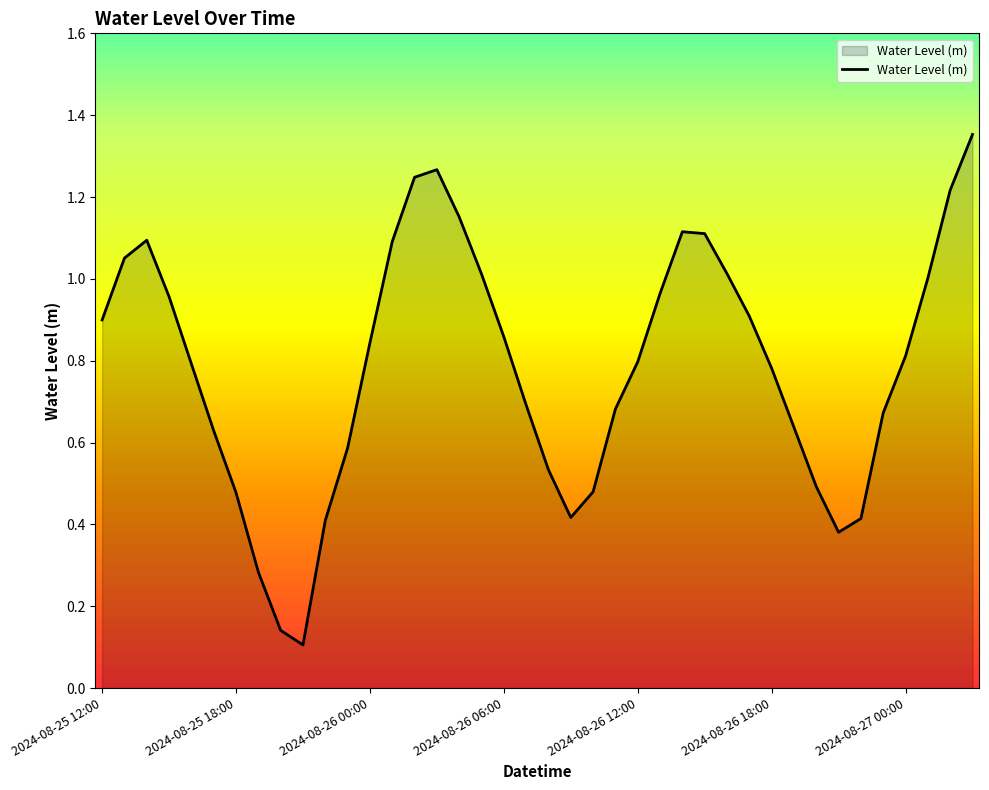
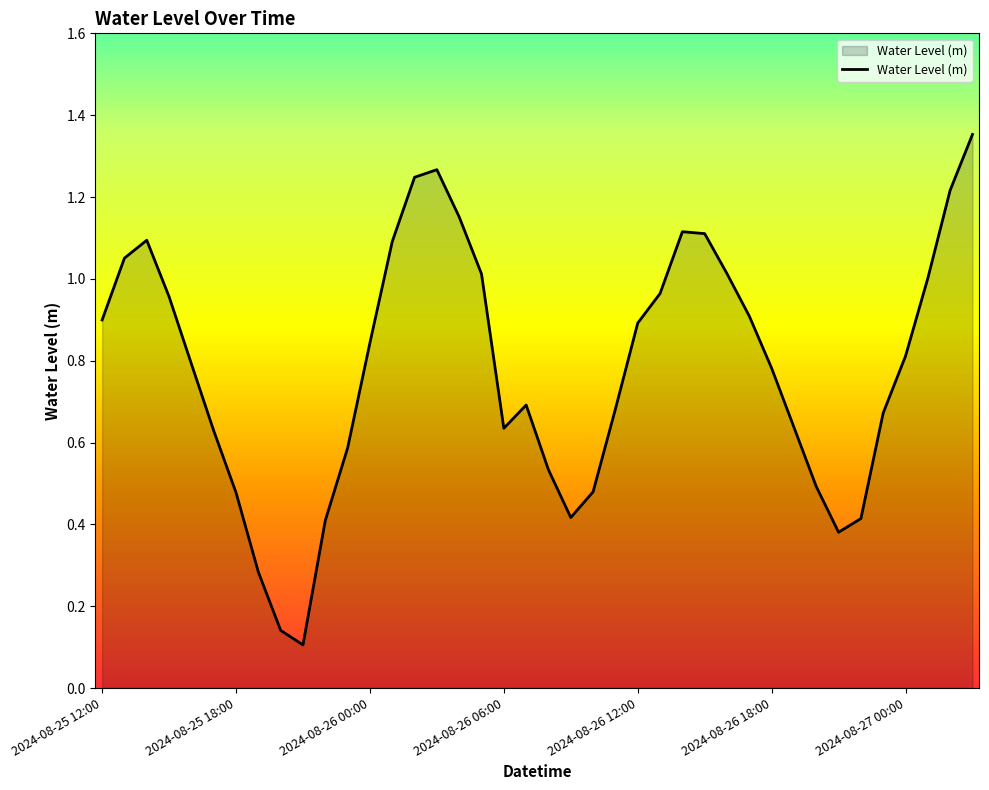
  {
    "2024-08-25 12:00": 0.90,
    "2024-08-25 18:00": 0.48,
    "2024-08-26 00:00": 0.84,
-   "2024-08-26 06:00": 0.86,
-   "2024-08-26 12:00": 0.80,
+   "2024-08-26 06:00": 0.63,
+   "2024-08-26 12:00": 0.89,
    "2024-08-26 18:00": 0.78,
    "2024-08-27 00:00": 0.81
  }
